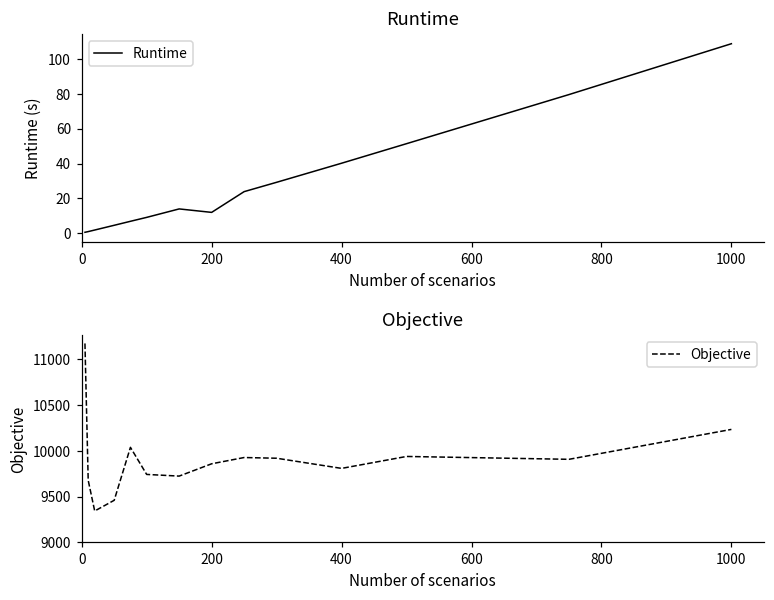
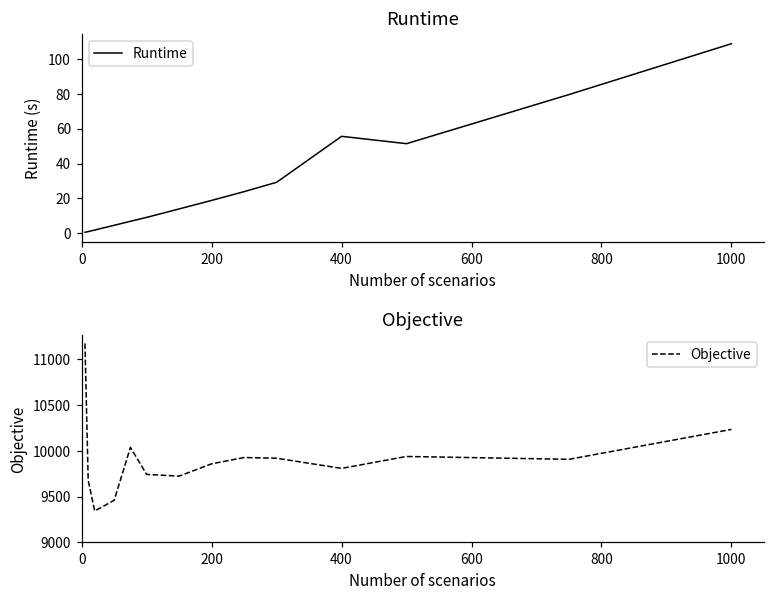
  {
    "Runtime": {
-     "200": 12,
-     "400": 40,
+     "200": 19,
+     "400": 56,
      "1000": 109
    },
    "Objective": {
      "200": 9900,
      "400": 9800,
      "1000": 10200
    }
  }
